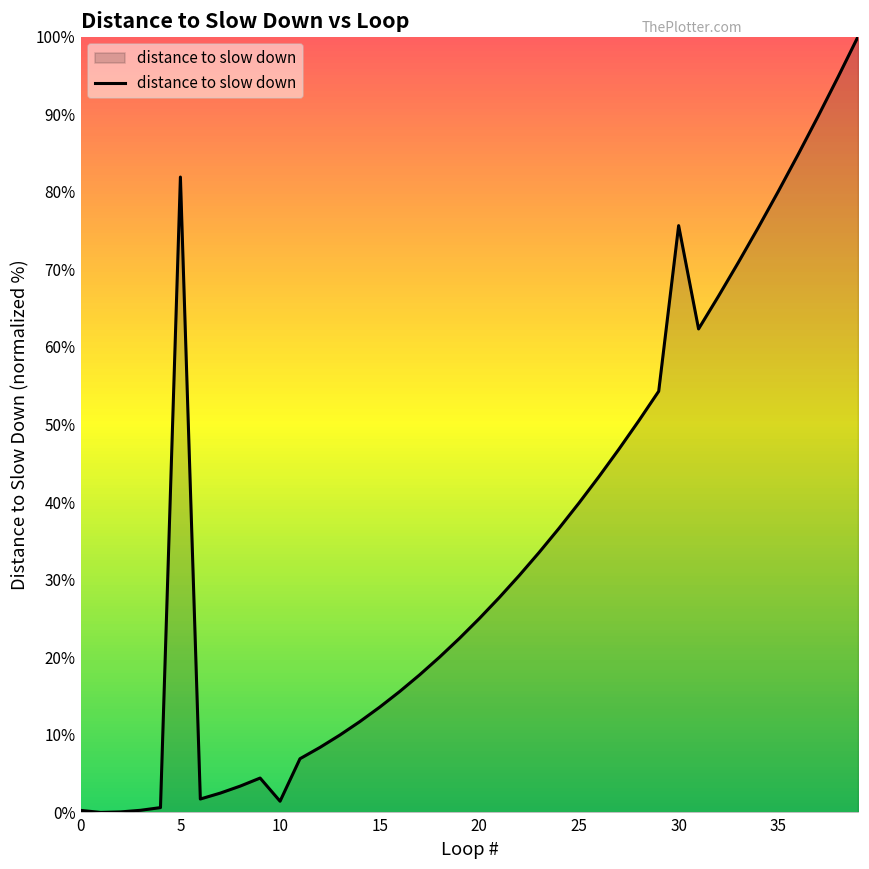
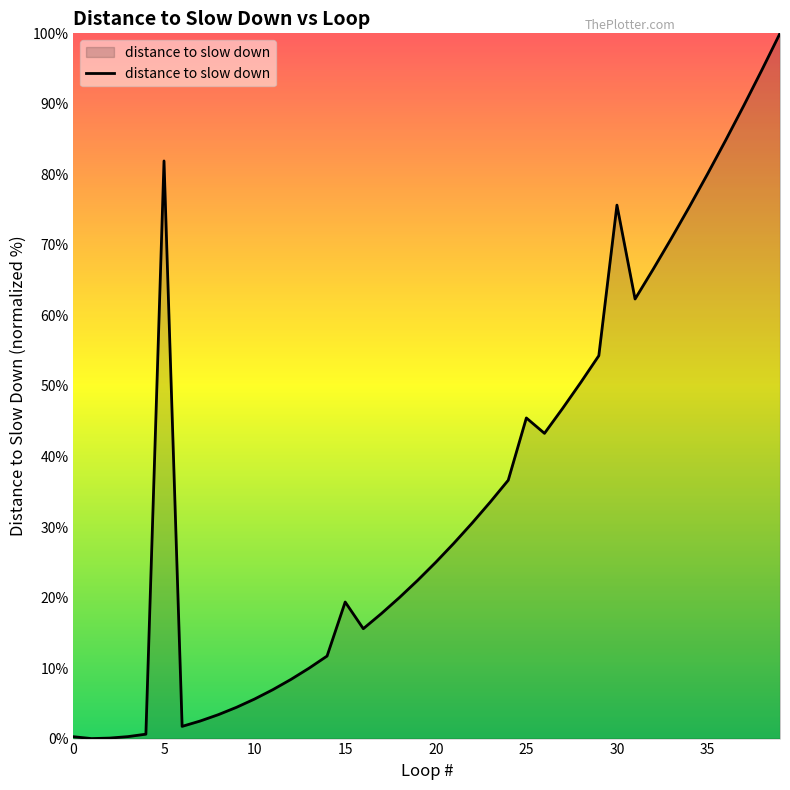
  {
    "0": "0%",
    "5": "82%",
-   "10": "1%",
-   "15": "14%",
+   "10": "6%",
+   "15": "19%",
    "20": "25%",
-   "25": "40%",
+   "25": "45%",
    "30": "76%",
    "35": "80%"
  }
